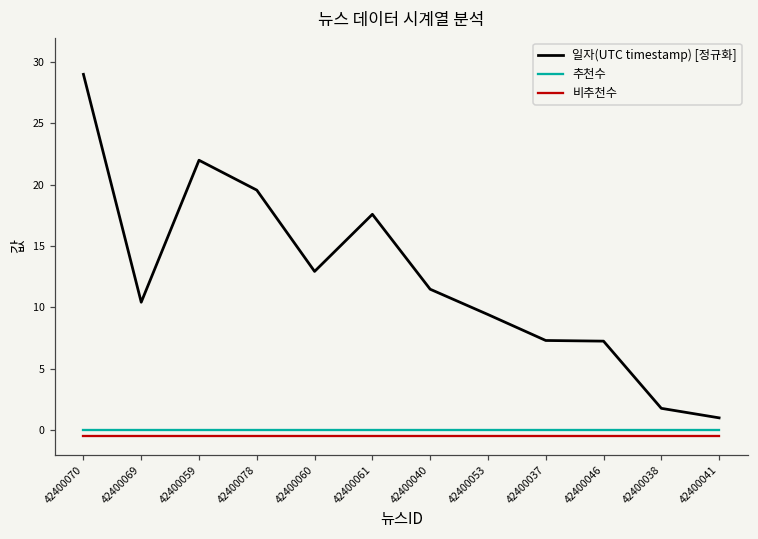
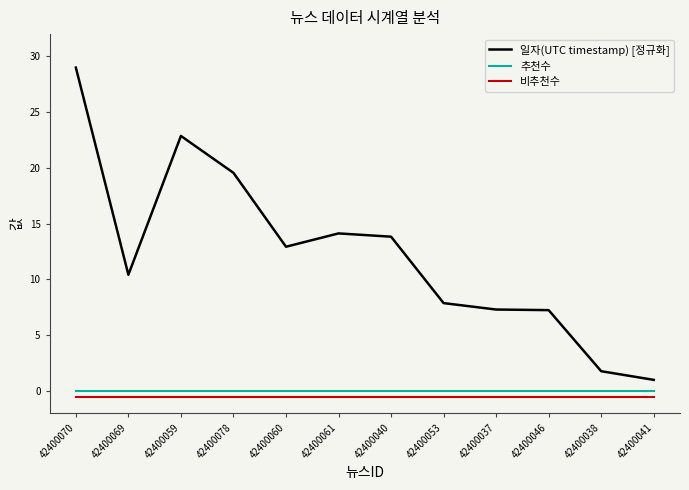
  {
    "일자(UTC timestamp) [정규화]": {
      "42400070": 29.0,
      "42400069": 10.4,
-     "42400059": 22.0,
+     "42400059": 22.9,
      "42400078": 19.6,
      "42400060": 12.9,
-     "42400061": 17.6,
-     "42400040": 11.5,
-     "42400053": 9.4,
+     "42400061": 14.1,
+     "42400040": 13.8,
+     "42400053": 7.9,
      "42400037": 7.3,
      "42400046": 7.3,
      "42400038": 1.8,
      "42400041": 1.0
    },
    "추천수": {
      "42400070": 0.0,
      "42400069": 0.0,
      "42400059": 0.0,
      "42400078": 0.0,
      "42400060": 0.0,
      "42400061": 0.0,
      "42400040": 0.0,
      "42400053": 0.0,
      "42400037": 0.0,
      "42400046": 0.0,
      "42400038": 0.0,
      "42400041": 0.0
    },
    "비추천수": {
      "42400070": -0.5,
      "42400069": -0.5,
      "42400059": -0.5,
      "42400078": -0.5,
      "42400060": -0.5,
      "42400061": -0.5,
      "42400040": -0.5,
      "42400053": -0.5,
      "42400037": -0.5,
      "42400046": -0.5,
      "42400038": -0.5,
      "42400041": -0.5
    }
  }
